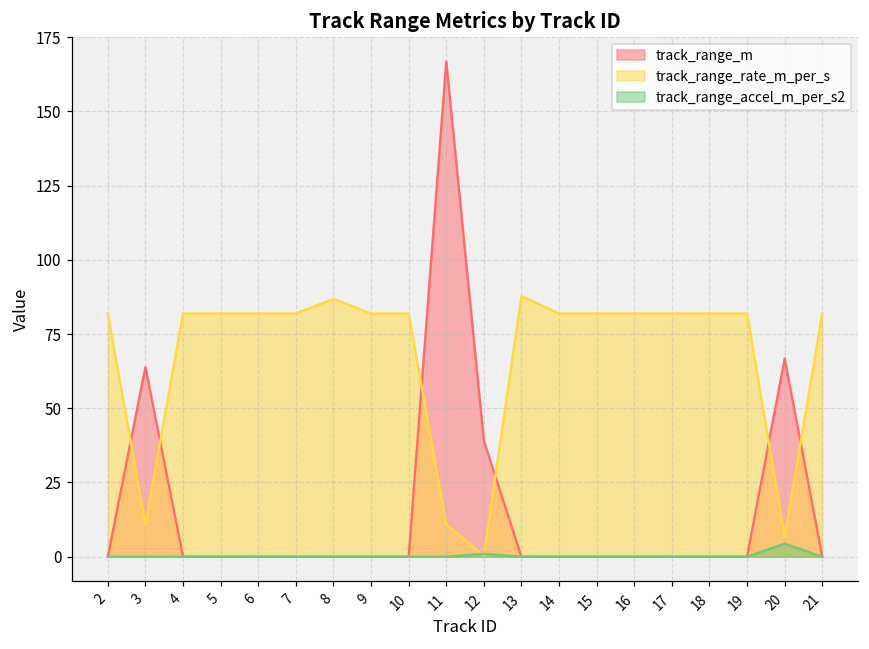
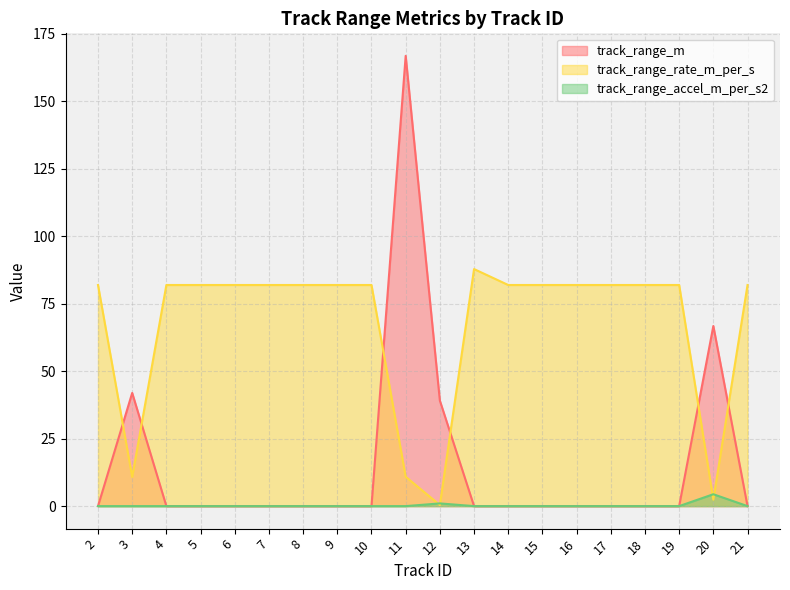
  {
    "track_range_m": {
-     "3": 64,
+     "3": 42,
      "11": 167,
      "12": 39,
      "20": 67
    },
    "track_range_rate_m_per_s": {
      "2": 82,
      "3": 11,
      "4": 82,
      "5": 82,
      "6": 82,
      "7": 82,
-     "8": 87,
+     "8": 82,
      "9": 82,
      "10": 82,
      "11": 11,
      "13": 88,
      "14": 82,
      "15": 82,
      "16": 82,
      "17": 82,
      "18": 82,
      "19": 82,
-     "20": 7,
+     "20": 2,
      "21": 82
    },
    "track_range_accel_m_per_s2": {
      "3": 0,
      "11": 0,
      "20": 4
    }
  }
